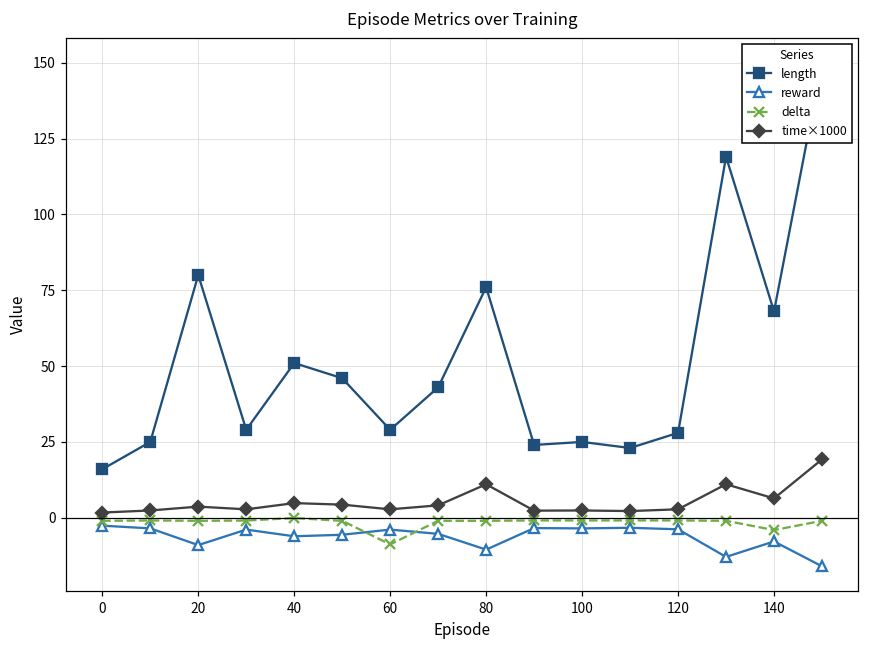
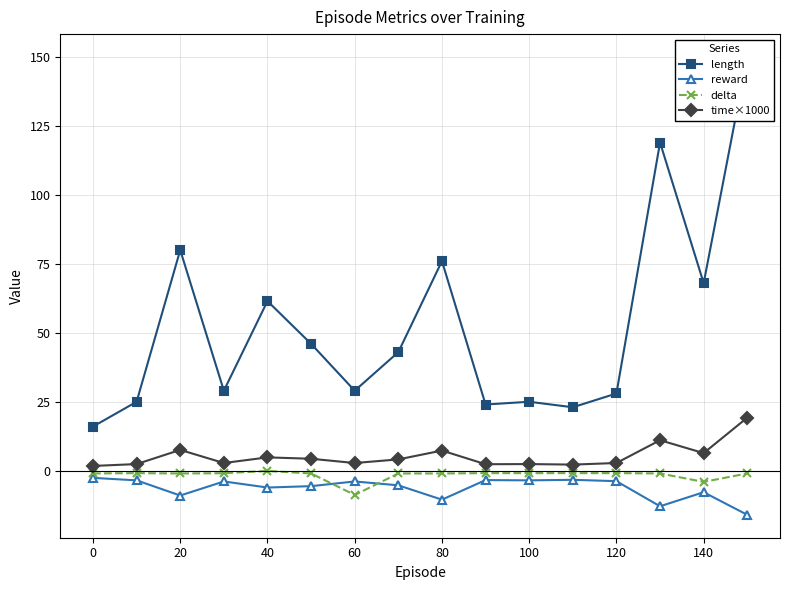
  {
    "length": {
      "0": 16,
      "20": 80,
-     "40": 51,
+     "40": 62,
      "60": 29,
      "80": 76,
      "100": 25,
      "120": 28,
      "140": 68
    },
    "reward": {
      "0": -3,
      "20": -9,
      "40": -6,
      "60": -4,
      "80": -11,
      "100": -4,
      "120": -4,
      "140": -8
    },
    "delta": {
      "0": -1,
      "20": -1,
      "40": 0,
      "60": -9,
      "80": -1,
      "100": -1,
      "120": -1,
      "140": -4
    },
    "time×1000": {
      "0": 2,
-     "20": 4,
+     "20": 8,
      "40": 5,
      "60": 3,
-     "80": 11,
+     "80": 7,
      "100": 2,
      "120": 3,
      "140": 6
    }
  }
